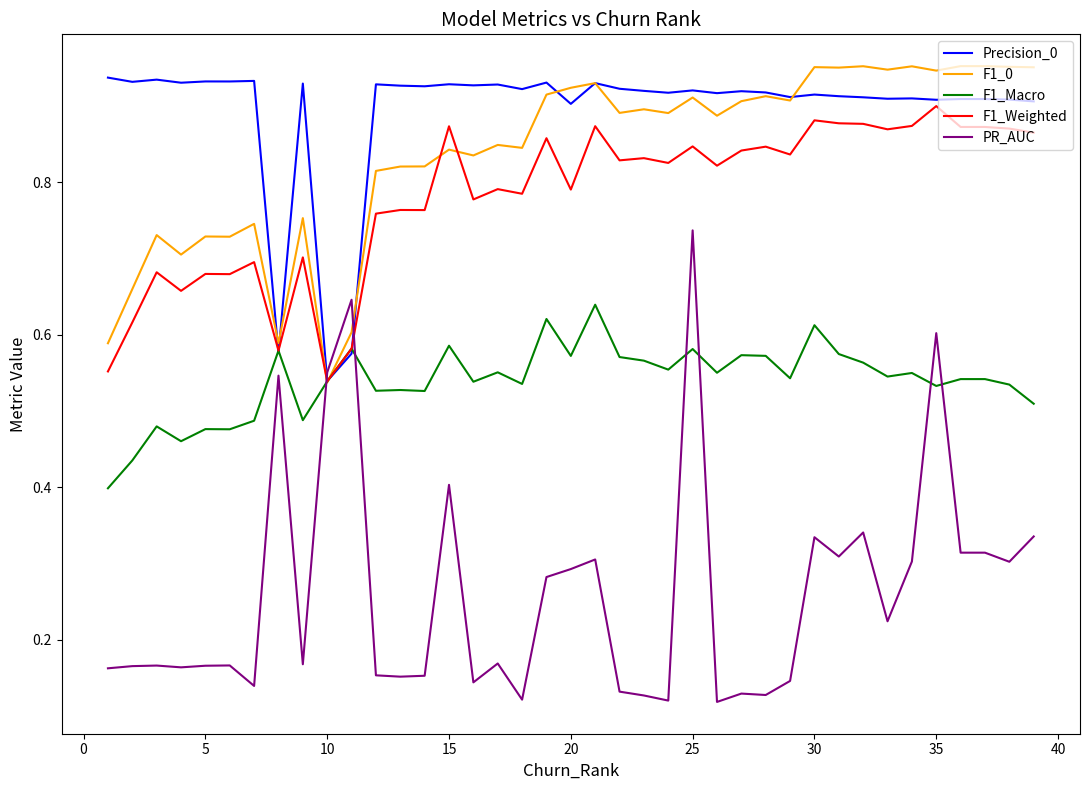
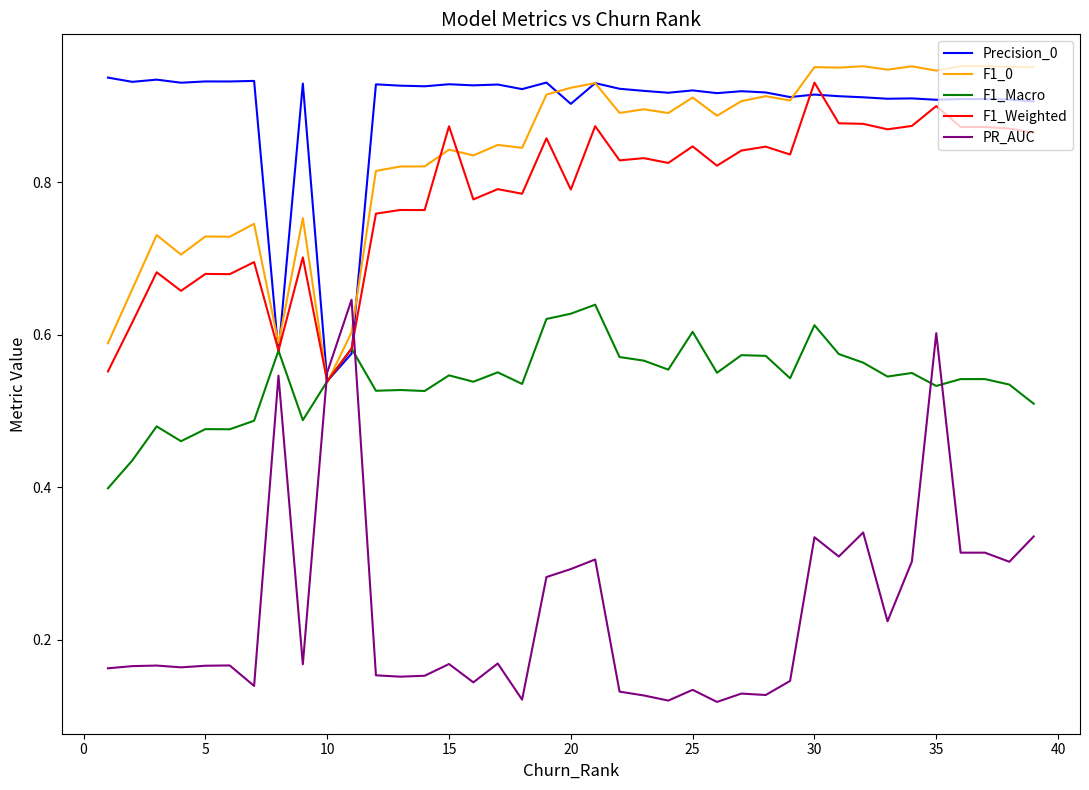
  {
    "Precision_0": {
      "5": 0.93,
      "15": 0.93,
      "20": 0.90,
      "25": 0.92,
      "30": 0.91,
      "35": 0.91
    },
    "F1_0": {
      "5": 0.73,
      "15": 0.84,
      "20": 0.92,
      "25": 0.91,
      "30": 0.95,
      "35": 0.95
    },
    "F1_Macro": {
      "5": 0.48,
-     "15": 0.59,
-     "20": 0.57,
-     "25": 0.58,
+     "15": 0.55,
+     "20": 0.63,
+     "25": 0.60,
      "30": 0.61,
      "35": 0.53
    },
    "F1_Weighted": {
      "5": 0.68,
      "15": 0.87,
      "20": 0.79,
      "25": 0.85,
-     "30": 0.88,
+     "30": 0.93,
      "35": 0.90
    },
    "PR_AUC": {
      "5": 0.17,
      "10": 0.55,
-     "15": 0.40,
+     "15": 0.17,
      "20": 0.29,
-     "25": 0.74,
+     "25": 0.13,
      "30": 0.33,
      "35": 0.60
    }
  }
